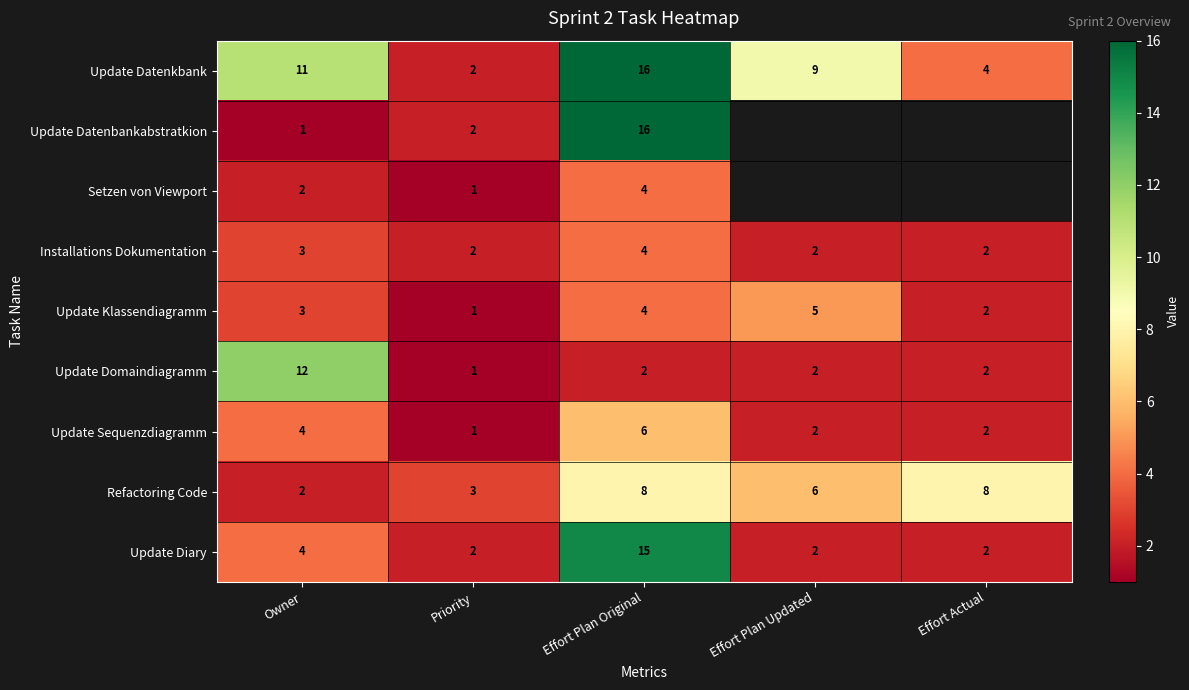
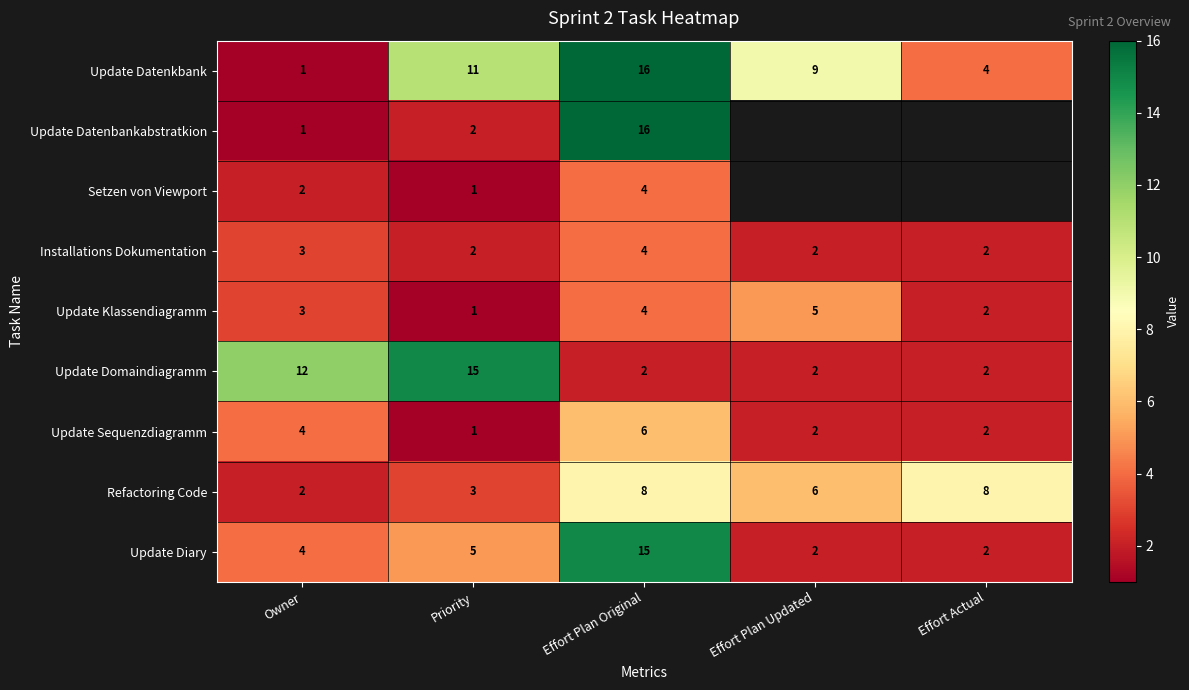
  {
    "Update Datenkbank": {
-     "Owner": 11,
-     "Priority": 2,
+     "Owner": 1,
+     "Priority": 11,
      "Effort Plan Original": 16,
      "Effort Plan Updated": 9,
      "Effort Actual": 4
    },
    "Update Datenbankabstratkion": {
      "Owner": 1,
      "Priority": 2,
      "Effort Plan Original": 16
    },
    "Setzen von Viewport": {
      "Owner": 2,
      "Priority": 1,
      "Effort Plan Original": 4
    },
    "Installations Dokumentation": {
      "Owner": 3,
      "Priority": 2,
      "Effort Plan Original": 4,
      "Effort Plan Updated": 2,
      "Effort Actual": 2
    },
    "Update Klassendiagramm": {
      "Owner": 3,
      "Priority": 1,
      "Effort Plan Original": 4,
      "Effort Plan Updated": 5,
      "Effort Actual": 2
    },
    "Update Domaindiagramm": {
      "Owner": 12,
-     "Priority": 1,
+     "Priority": 15,
      "Effort Plan Original": 2,
      "Effort Plan Updated": 2,
      "Effort Actual": 2
    },
    "Update Sequenzdiagramm": {
      "Owner": 4,
      "Priority": 1,
      "Effort Plan Original": 6,
      "Effort Plan Updated": 2,
      "Effort Actual": 2
    },
    "Refactoring Code": {
      "Owner": 2,
      "Priority": 3,
      "Effort Plan Original": 8,
      "Effort Plan Updated": 6,
      "Effort Actual": 8
    },
    "Update Diary": {
      "Owner": 4,
-     "Priority": 2,
+     "Priority": 5,
      "Effort Plan Original": 15,
      "Effort Plan Updated": 2,
      "Effort Actual": 2
    }
  }
